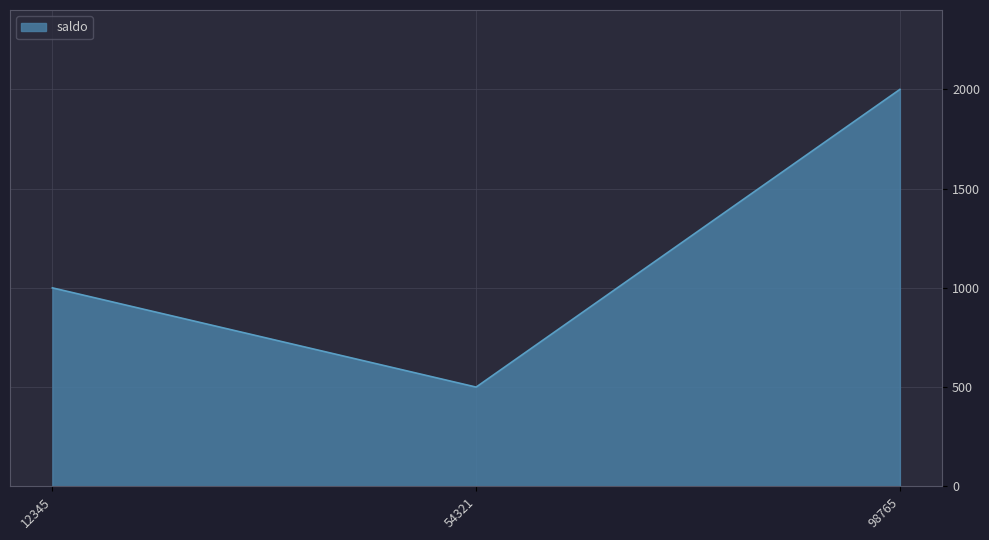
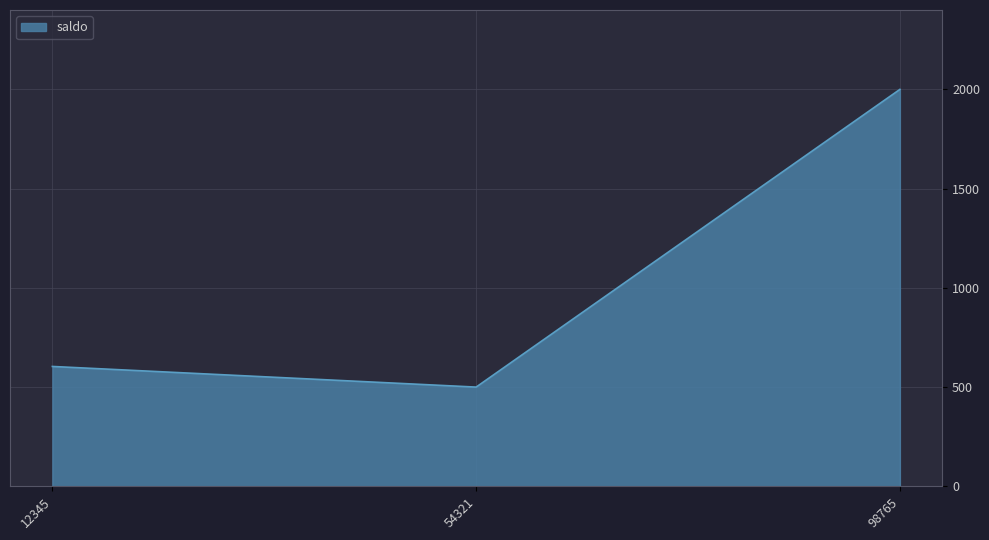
  {
-   "12345": 1000,
+   "12345": 600,
    "54321": 500,
    "98765": 2000
  }
